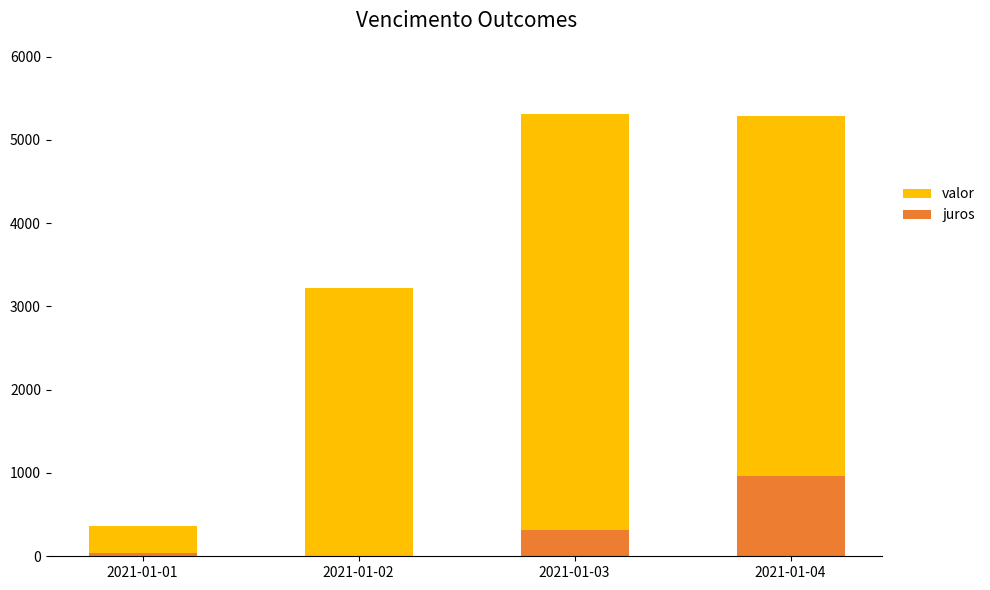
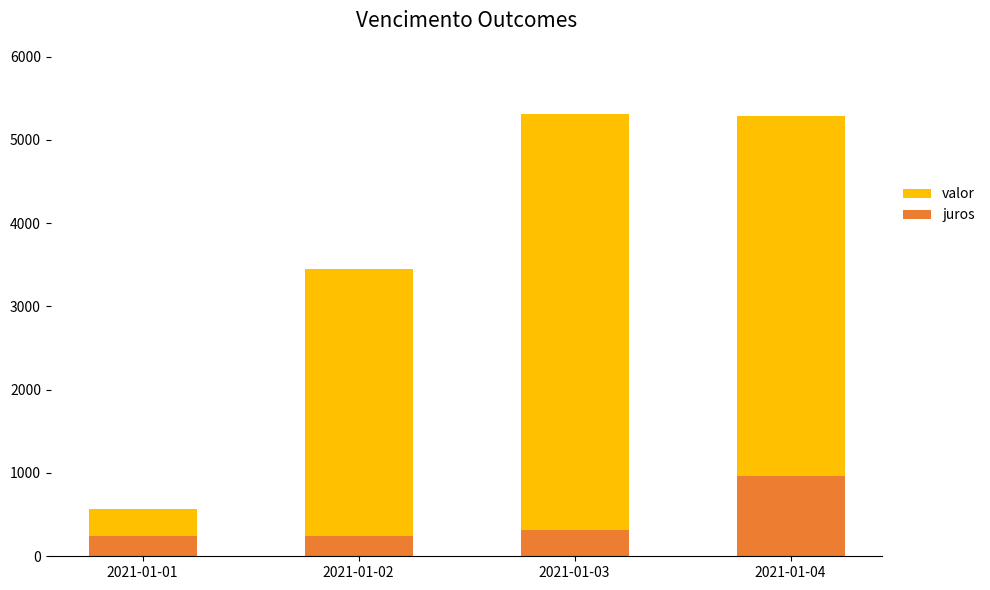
  {
    "juros": {
-     "2021-01-01": 0,
-     "2021-01-02": 0,
+     "2021-01-01": 200,
+     "2021-01-02": 200,
      "2021-01-03": 300,
      "2021-01-04": 1000
    },
    "valor": {
      "2021-01-01": 300,
      "2021-01-02": 3200,
      "2021-01-03": 5000,
      "2021-01-04": 4300
    }
  }
